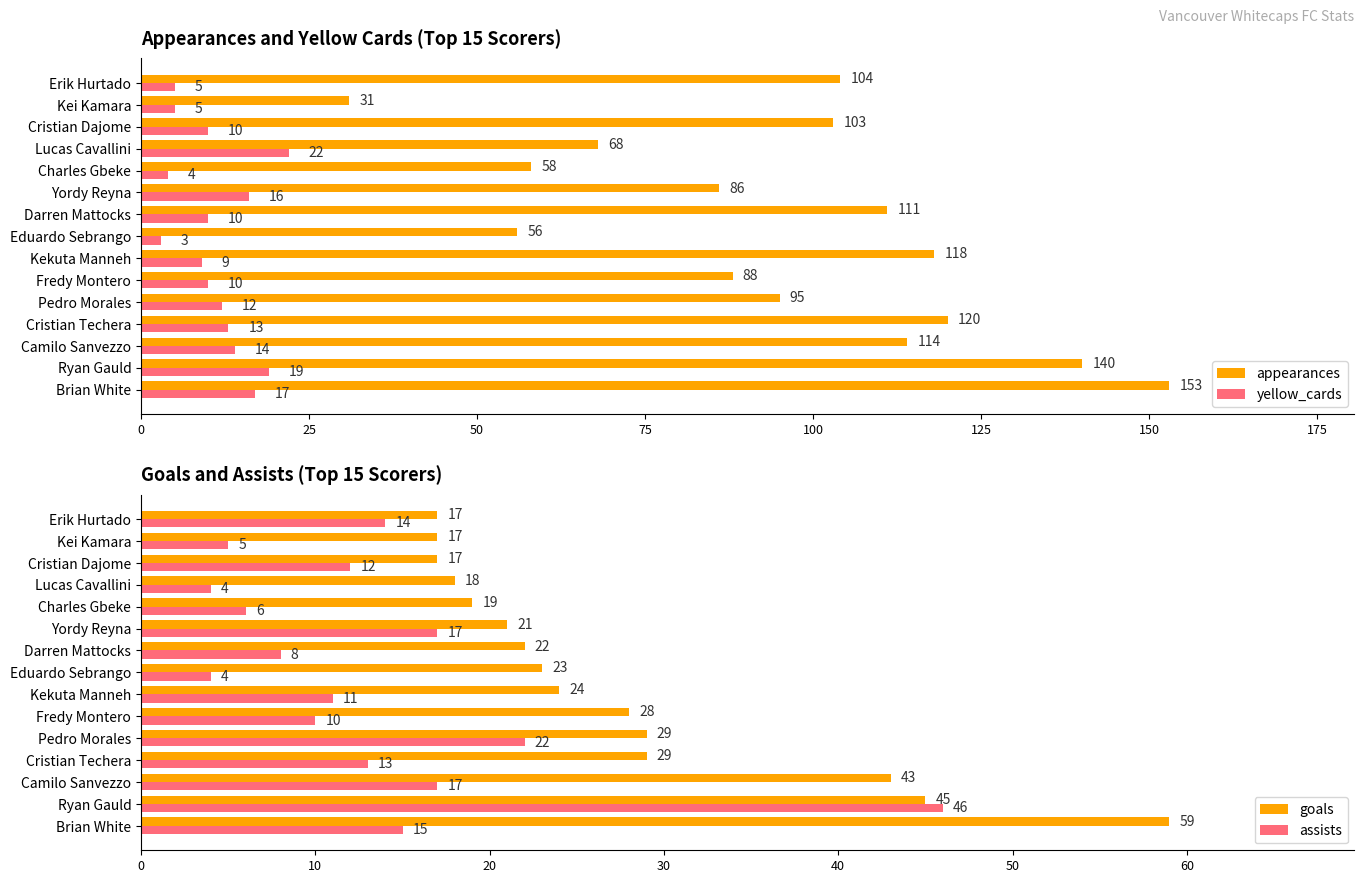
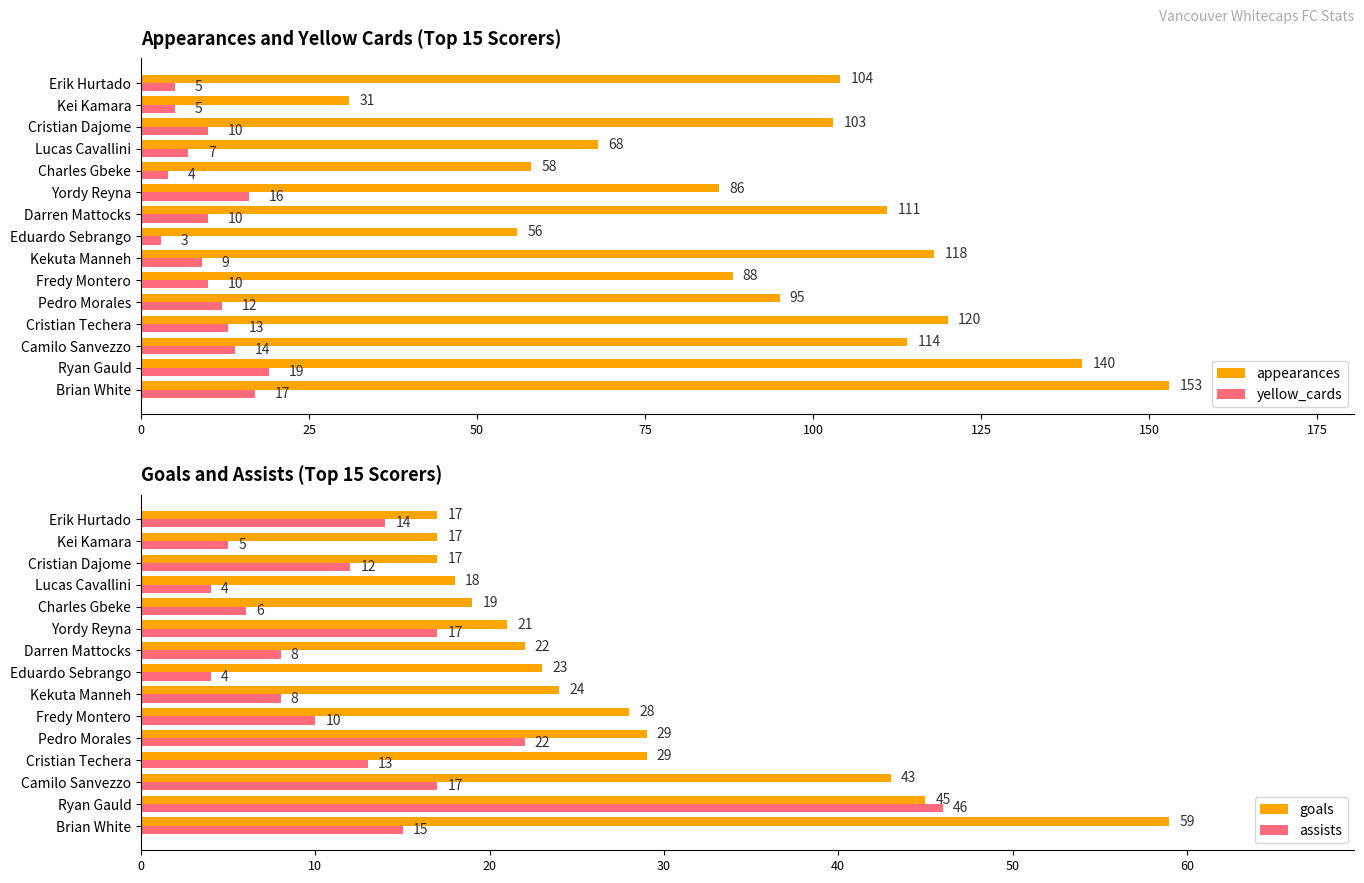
  {
    "Appearances and Yellow Cards (Top 15 Scorers)": {
      "appearances": {
        "Erik Hurtado": 104,
        "Kei Kamara": 31,
        "Cristian Dajome": 103,
        "Lucas Cavallini": 68,
        "Charles Gbeke": 58,
        "Yordy Reyna": 86,
        "Darren Mattocks": 111,
        "Eduardo Sebrango": 56,
        "Kekuta Manneh": 118,
        "Fredy Montero": 88,
        "Pedro Morales": 95,
        "Cristian Techera": 120,
        "Camilo Sanvezzo": 114,
        "Ryan Gauld": 140,
        "Brian White": 153
      },
      "yellow_cards": {
        "Erik Hurtado": 5,
        "Kei Kamara": 5,
        "Cristian Dajome": 10,
-       "Lucas Cavallini": 22,
+       "Lucas Cavallini": 7,
        "Charles Gbeke": 4,
        "Yordy Reyna": 16,
        "Darren Mattocks": 10,
        "Eduardo Sebrango": 3,
        "Kekuta Manneh": 9,
        "Fredy Montero": 10,
        "Pedro Morales": 12,
        "Cristian Techera": 13,
        "Camilo Sanvezzo": 14,
        "Ryan Gauld": 19,
        "Brian White": 17
      }
    },
    "Goals and Assists (Top 15 Scorers)": {
      "goals": {
        "Erik Hurtado": 17,
        "Kei Kamara": 17,
        "Cristian Dajome": 17,
        "Lucas Cavallini": 18,
        "Charles Gbeke": 19,
        "Yordy Reyna": 21,
        "Darren Mattocks": 22,
        "Eduardo Sebrango": 23,
        "Kekuta Manneh": 24,
        "Fredy Montero": 28,
        "Pedro Morales": 29,
        "Cristian Techera": 29,
        "Camilo Sanvezzo": 43,
        "Ryan Gauld": 45,
        "Brian White": 59
      },
      "assists": {
        "Erik Hurtado": 14,
        "Kei Kamara": 5,
        "Cristian Dajome": 12,
        "Lucas Cavallini": 4,
        "Charles Gbeke": 6,
        "Yordy Reyna": 17,
        "Darren Mattocks": 8,
        "Eduardo Sebrango": 4,
-       "Kekuta Manneh": 11,
+       "Kekuta Manneh": 8,
        "Fredy Montero": 10,
        "Pedro Morales": 22,
        "Cristian Techera": 13,
        "Camilo Sanvezzo": 17,
        "Ryan Gauld": 46,
        "Brian White": 15
      }
    }
  }
